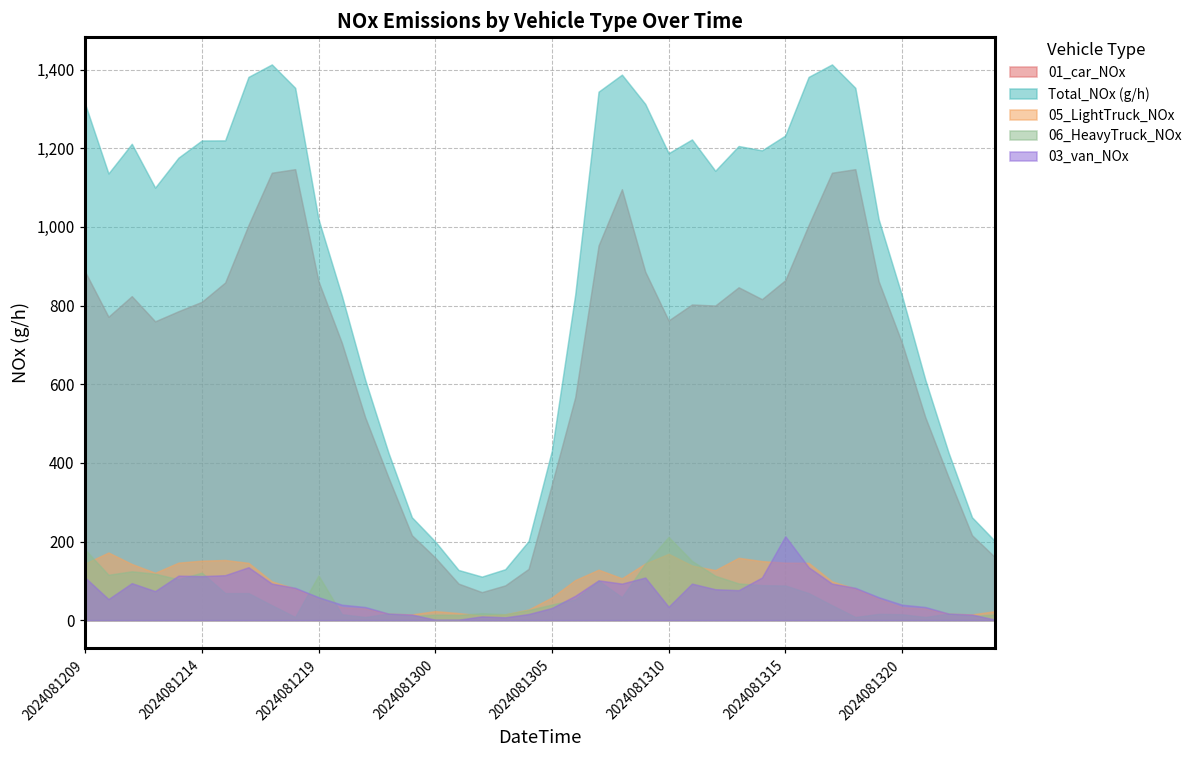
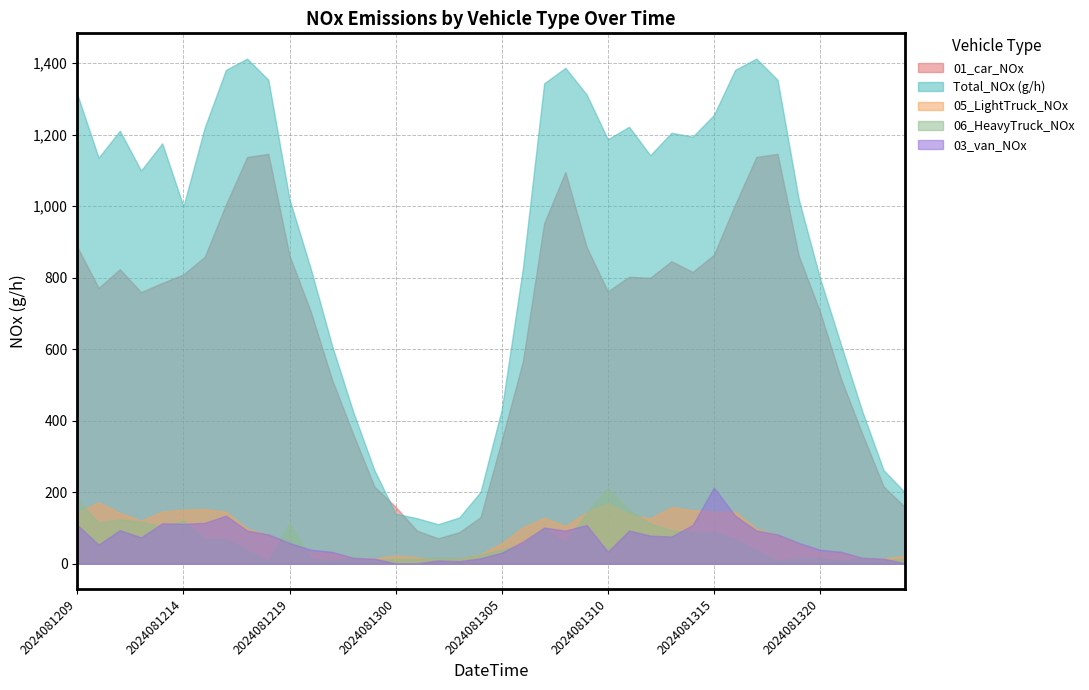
  {
    "Total_NOx (g/h)": {
      "2024081209": "1,310",
-     "2024081214": "1,220",
+     "2024081214": "1,000",
      "2024081219": "1,020",
-     "2024081300": "200",
+     "2024081300": "140",
      "2024081305": "430",
      "2024081310": "1,190",
-     "2024081315": "1,230",
-     "2024081320": "830"
+     "2024081315": "1,260",
+     "2024081320": "800"
    },
    "06_HeavyTruck_NOx": {
      "2024081209": "180",
      "2024081214": "120",
      "2024081219": "110",
      "2024081300": "10",
      "2024081305": "40",
      "2024081310": "210",
      "2024081315": "90",
      "2024081320": "10"
    },
    "03_van_NOx": {
      "2024081209": "110",
      "2024081214": "110",
      "2024081305": "30",
      "2024081310": "30",
      "2024081315": "210"
    }
  }
